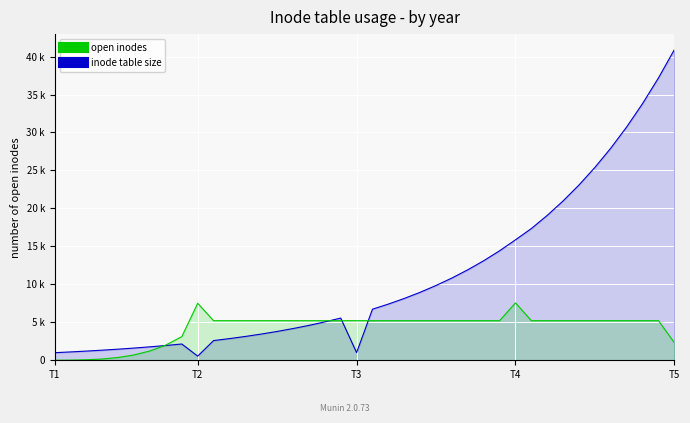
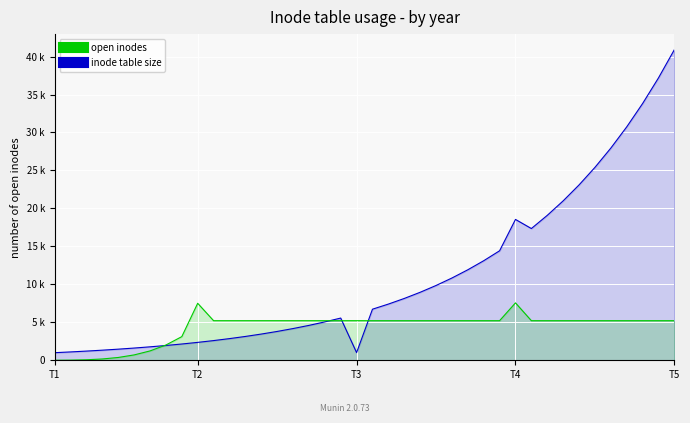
  {
    "inode table size": {
      "T1": 1000,
-     "T2": 1000,
+     "T2": 2000,
      "T3": 1000,
-     "T4": 16000,
+     "T4": 19000,
      "T5": 41000
    },
    "open inodes": {
      "T1": 0,
      "T2": 8000,
      "T3": 5000,
      "T4": 8000,
-     "T5": 2000
+     "T5": 5000
    }
  }
